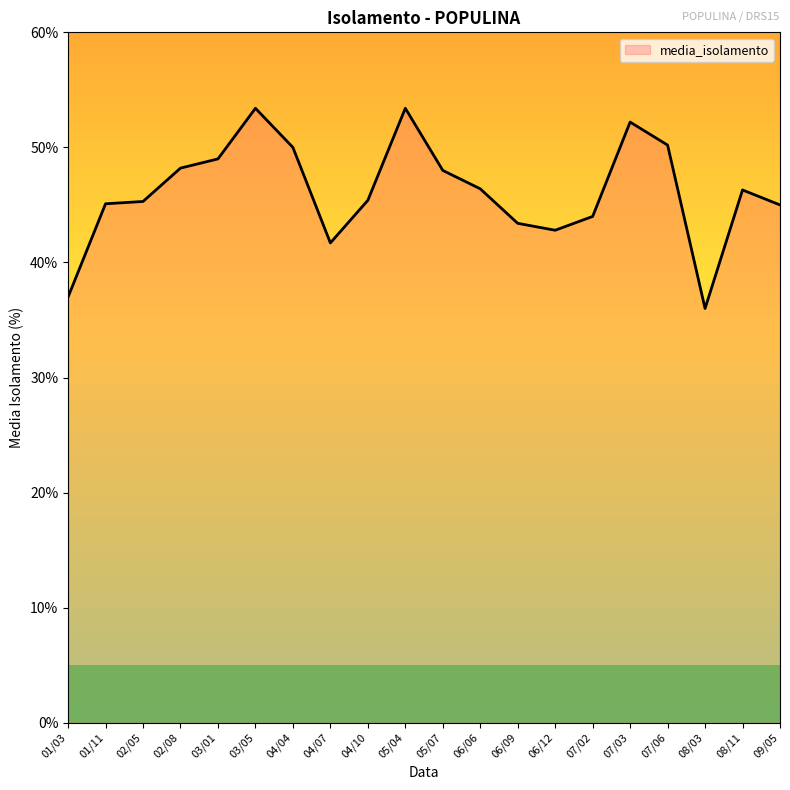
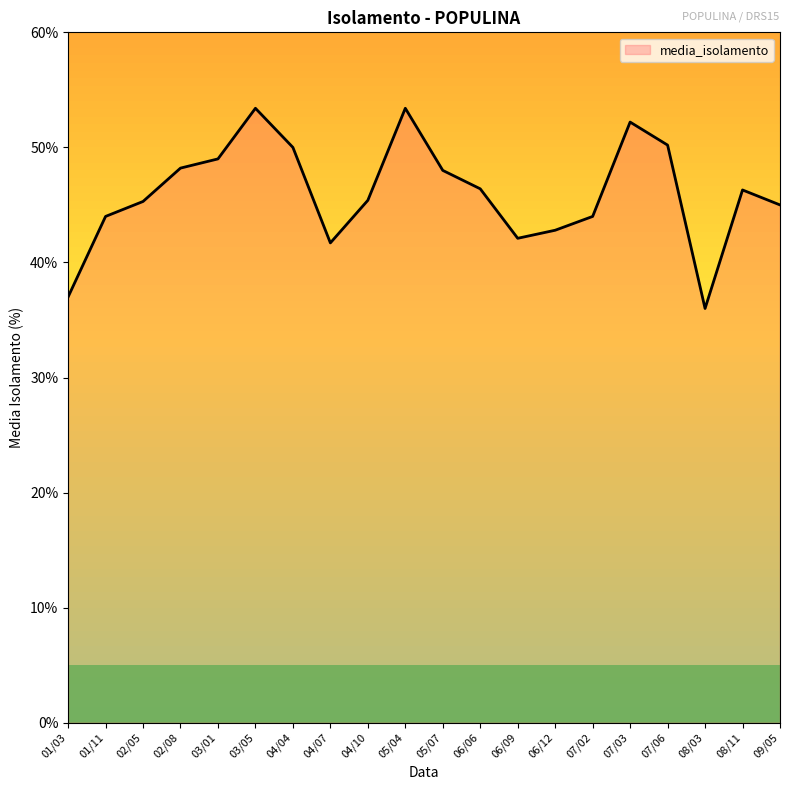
  {
    "01/03": "37.0%",
-   "01/11": "45.1%",
+   "01/11": "44.0%",
    "02/05": "45.3%",
    "02/08": "48.2%",
    "03/01": "49.0%",
    "03/05": "53.4%",
    "04/04": "50.0%",
    "04/07": "41.7%",
    "04/10": "45.4%",
    "05/04": "53.4%",
    "05/07": "48.0%",
    "06/06": "46.4%",
-   "06/09": "43.4%",
+   "06/09": "42.1%",
    "06/12": "42.8%",
    "07/02": "44.0%",
    "07/03": "52.2%",
    "07/06": "50.2%",
    "08/03": "36.0%",
    "08/11": "46.3%",
    "09/05": "45.0%"
  }
